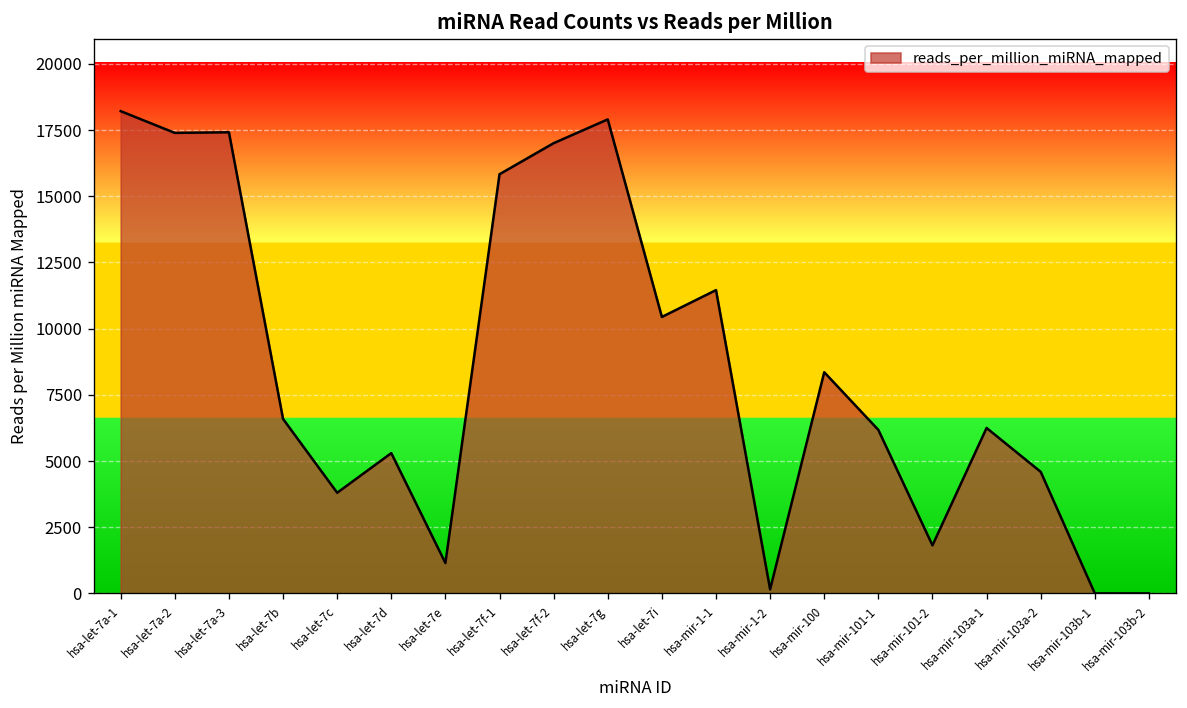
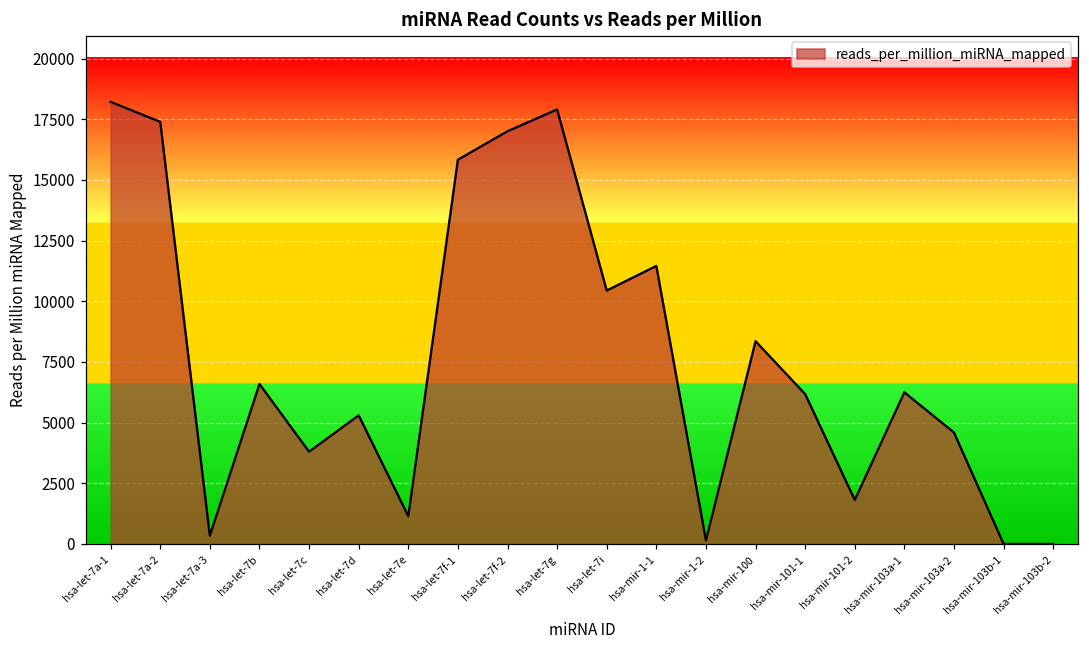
  {
    "hsa-let-7a-1": 18200,
    "hsa-let-7a-2": 17400,
-   "hsa-let-7a-3": 17400,
+   "hsa-let-7a-3": 300,
    "hsa-let-7b": 6600,
    "hsa-let-7c": 3800,
    "hsa-let-7d": 5300,
    "hsa-let-7e": 1100,
    "hsa-let-7f-1": 15800,
    "hsa-let-7f-2": 17000,
    "hsa-let-7g": 17900,
    "hsa-let-7i": 10400,
    "hsa-mir-1-1": 11500,
    "hsa-mir-1-2": 200,
    "hsa-mir-100": 8400,
    "hsa-mir-101-1": 6200,
    "hsa-mir-101-2": 1800,
    "hsa-mir-103a-1": 6200,
    "hsa-mir-103a-2": 4600,
    "hsa-mir-103b-1": 0,
    "hsa-mir-103b-2": 0
  }
